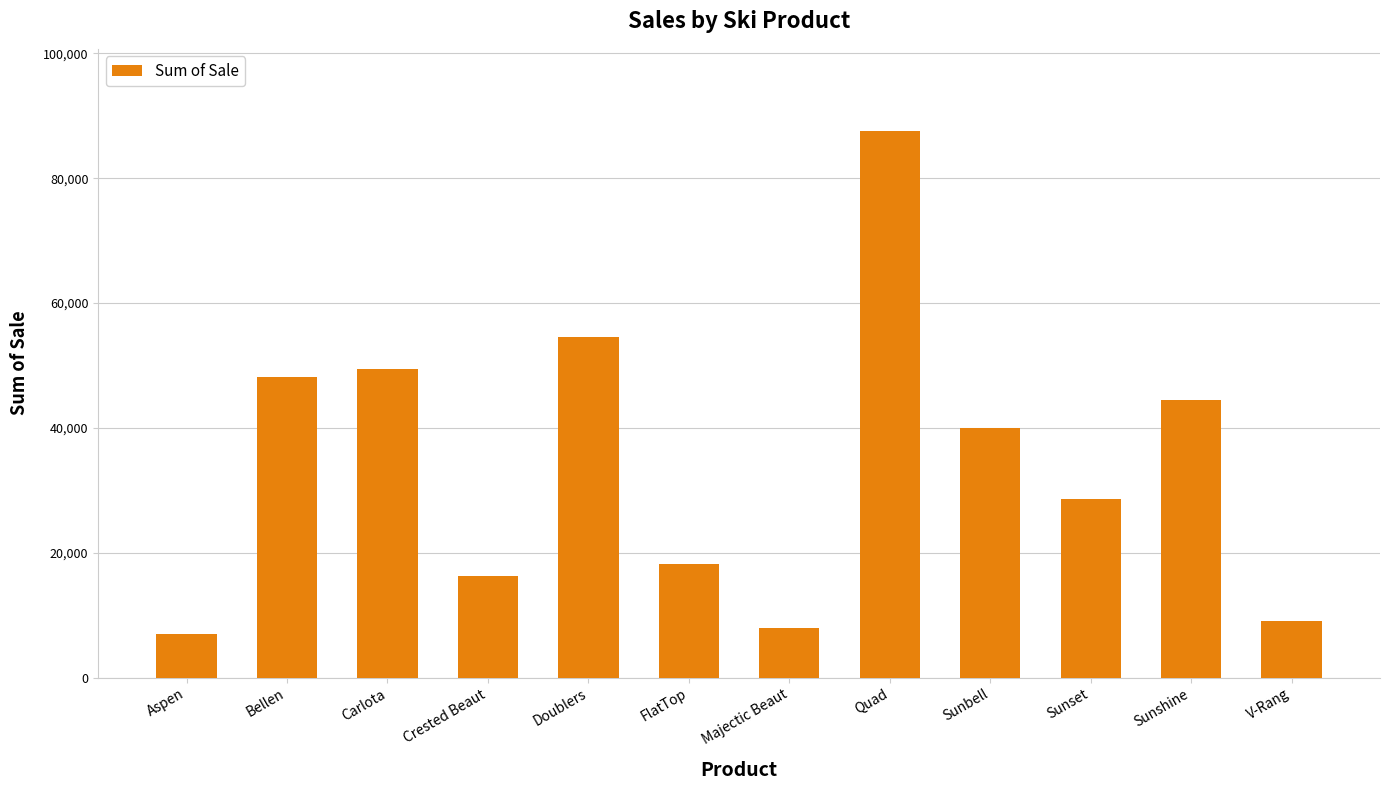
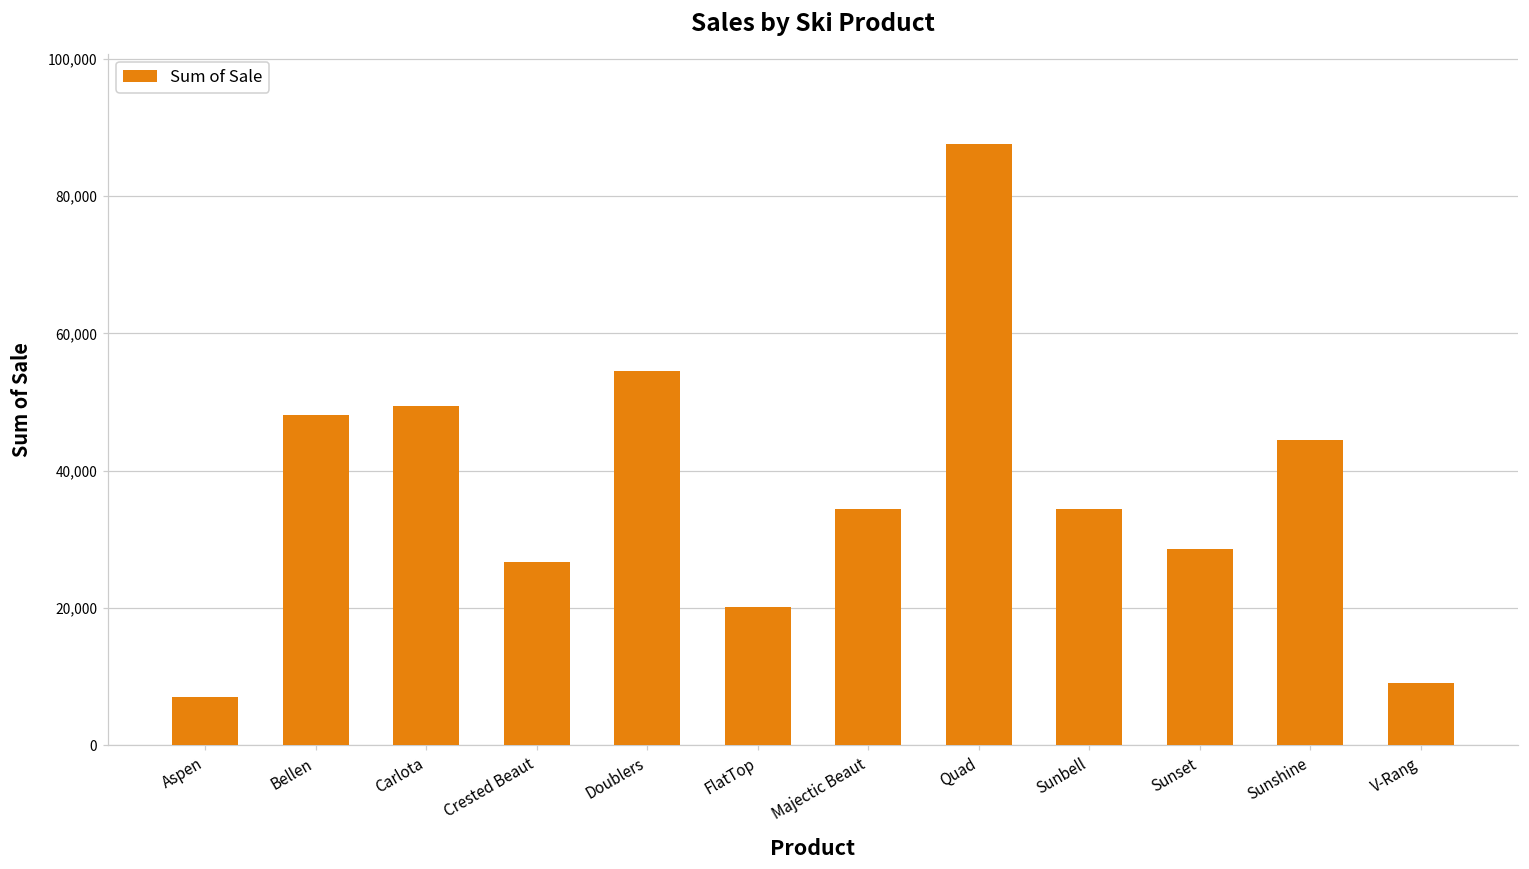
  {
    "Aspen": "7,000",
    "Bellen": "48,000",
    "Carlota": "49,000",
-   "Crested Beaut": "16,000",
+   "Crested Beaut": "27,000",
    "Doublers": "55,000",
-   "FlatTop": "18,000",
-   "Majectic Beaut": "8,000",
+   "FlatTop": "20,000",
+   "Majectic Beaut": "34,000",
    "Quad": "88,000",
-   "Sunbell": "40,000",
+   "Sunbell": "34,000",
    "Sunset": "29,000",
    "Sunshine": "44,000",
    "V-Rang": "9,000"
  }
